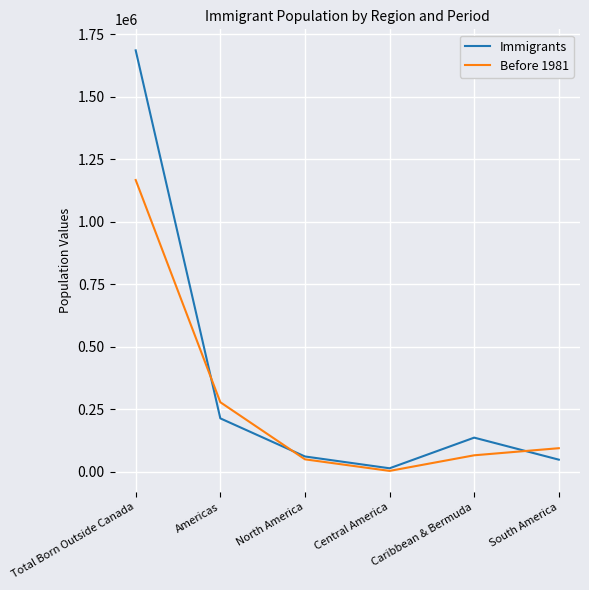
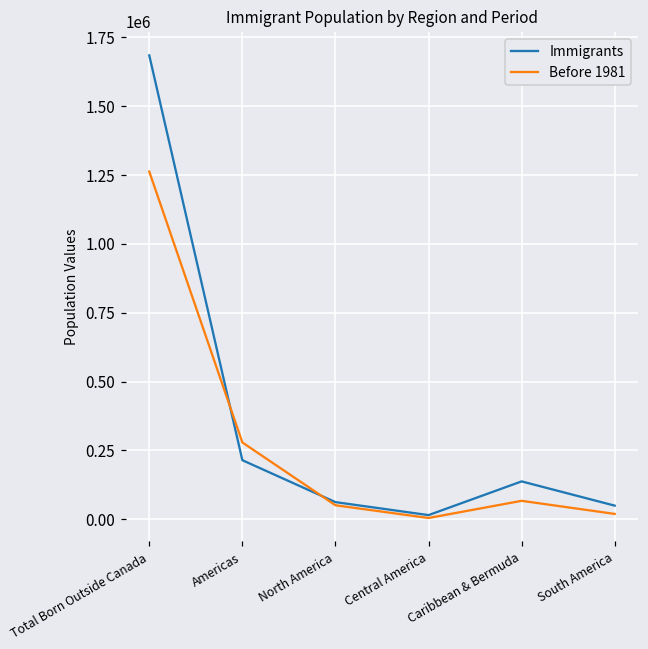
  {
    "Immigrants": {
      "Total Born Outside Canada": 1680000,
      "Americas": 210000,
      "North America": 60000,
      "Central America": 10000,
      "Caribbean & Bermuda": 140000,
      "South America": 50000
    },
    "Before 1981": {
-     "Total Born Outside Canada": 1170000,
+     "Total Born Outside Canada": 1260000,
      "Americas": 280000,
      "North America": 50000,
      "Central America": 0,
      "Caribbean & Bermuda": 70000,
-     "South America": 100000
+     "South America": 20000
    }
  }
